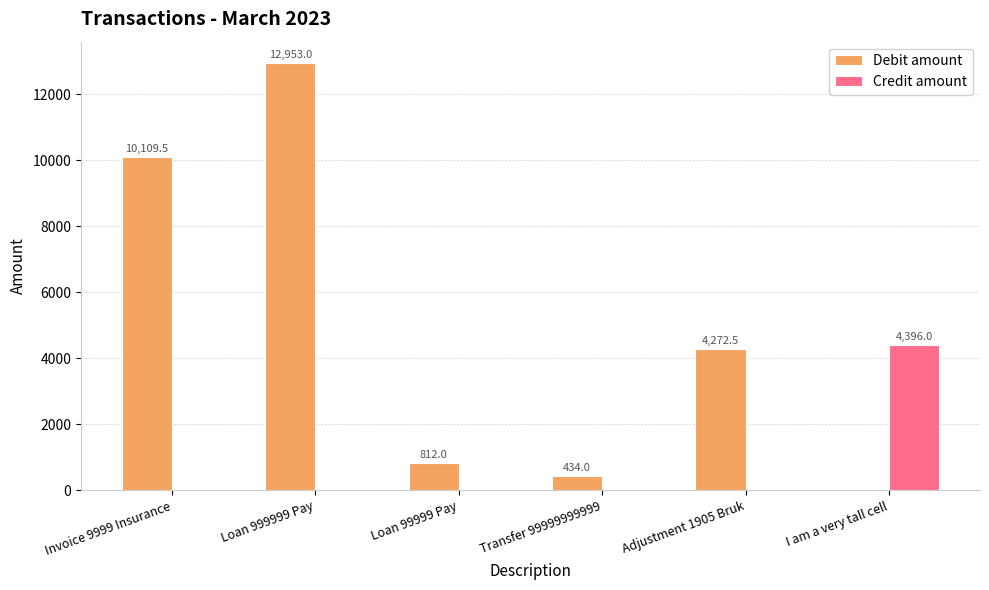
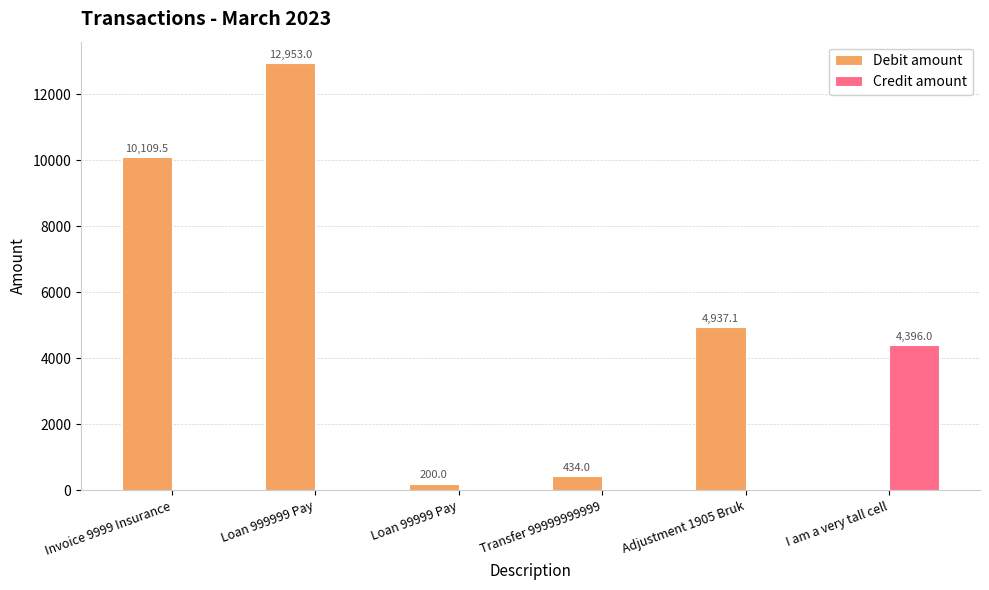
  {
    "Debit amount": {
      "Invoice 9999 Insurance": "10,109.5",
      "Loan 999999 Pay": "12,953.0",
-     "Loan 99999 Pay": "812.0",
+     "Loan 99999 Pay": "200.0",
      "Transfer 99999999999": "434.0",
-     "Adjustment 1905 Bruk": "4,272.5"
+     "Adjustment 1905 Bruk": "4,937.1"
    },
    "Credit amount": {
      "I am a very tall cell": "4,396.0"
    }
  }
